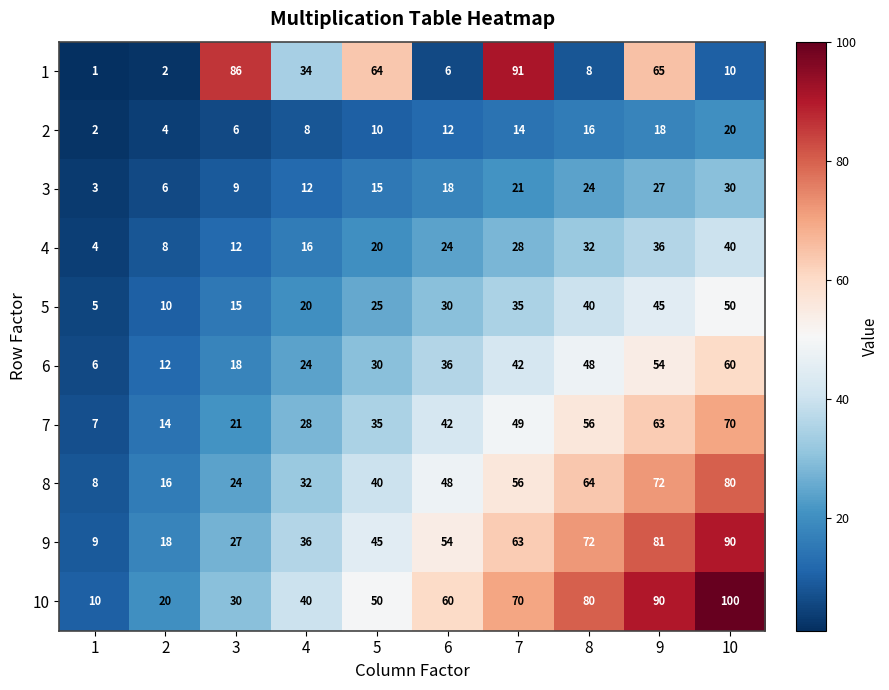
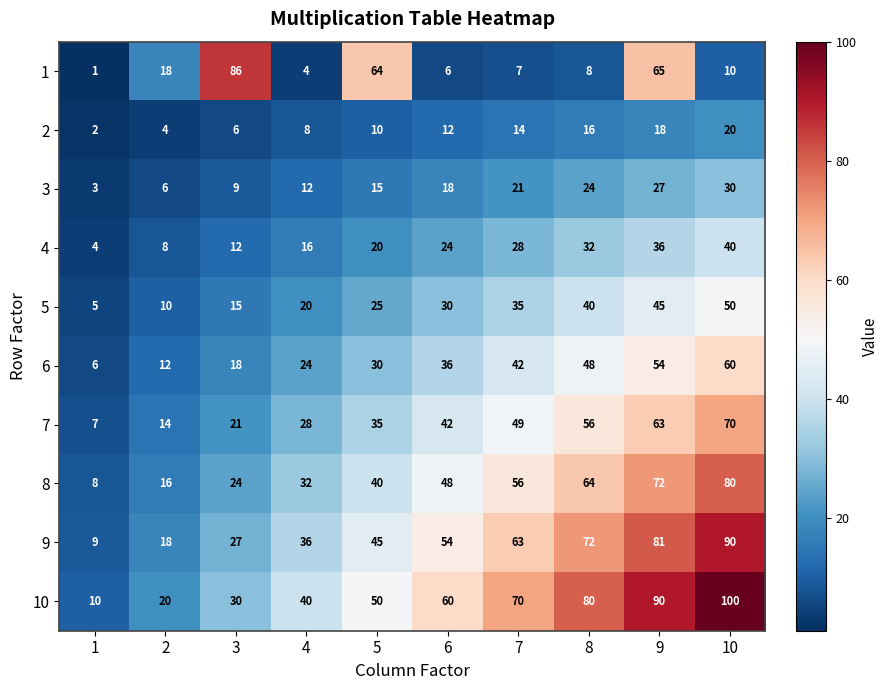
  {
    "1": {
      "1": 1,
-     "2": 2,
+     "2": 18,
      "3": 86,
-     "4": 34,
+     "4": 4,
      "5": 64,
      "6": 6,
-     "7": 91,
+     "7": 7,
      "8": 8,
      "9": 65,
      "10": 10
    },
    "2": {
      "1": 2,
      "2": 4,
      "3": 6,
      "4": 8,
      "5": 10,
      "6": 12,
      "7": 14,
      "8": 16,
      "9": 18,
      "10": 20
    },
    "3": {
      "1": 3,
      "2": 6,
      "3": 9,
      "4": 12,
      "5": 15,
      "6": 18,
      "7": 21,
      "8": 24,
      "9": 27,
      "10": 30
    },
    "4": {
      "1": 4,
      "2": 8,
      "3": 12,
      "4": 16,
      "5": 20,
      "6": 24,
      "7": 28,
      "8": 32,
      "9": 36,
      "10": 40
    },
    "5": {
      "1": 5,
      "2": 10,
      "3": 15,
      "4": 20,
      "5": 25,
      "6": 30,
      "7": 35,
      "8": 40,
      "9": 45,
      "10": 50
    },
    "6": {
      "1": 6,
      "2": 12,
      "3": 18,
      "4": 24,
      "5": 30,
      "6": 36,
      "7": 42,
      "8": 48,
      "9": 54,
      "10": 60
    },
    "7": {
      "1": 7,
      "2": 14,
      "3": 21,
      "4": 28,
      "5": 35,
      "6": 42,
      "7": 49,
      "8": 56,
      "9": 63,
      "10": 70
    },
    "8": {
      "1": 8,
      "2": 16,
      "3": 24,
      "4": 32,
      "5": 40,
      "6": 48,
      "7": 56,
      "8": 64,
      "9": 72,
      "10": 80
    },
    "9": {
      "1": 9,
      "2": 18,
      "3": 27,
      "4": 36,
      "5": 45,
      "6": 54,
      "7": 63,
      "8": 72,
      "9": 81,
      "10": 90
    },
    "10": {
      "1": 10,
      "2": 20,
      "3": 30,
      "4": 40,
      "5": 50,
      "6": 60,
      "7": 70,
      "8": 80,
      "9": 90,
      "10": 100
    }
  }
